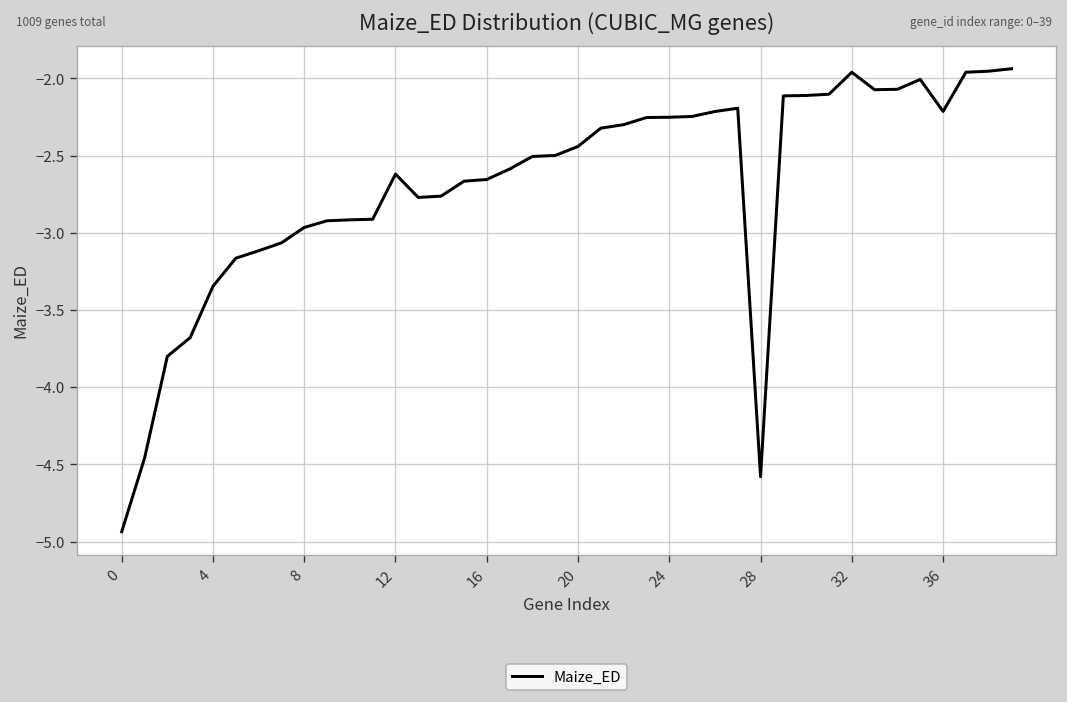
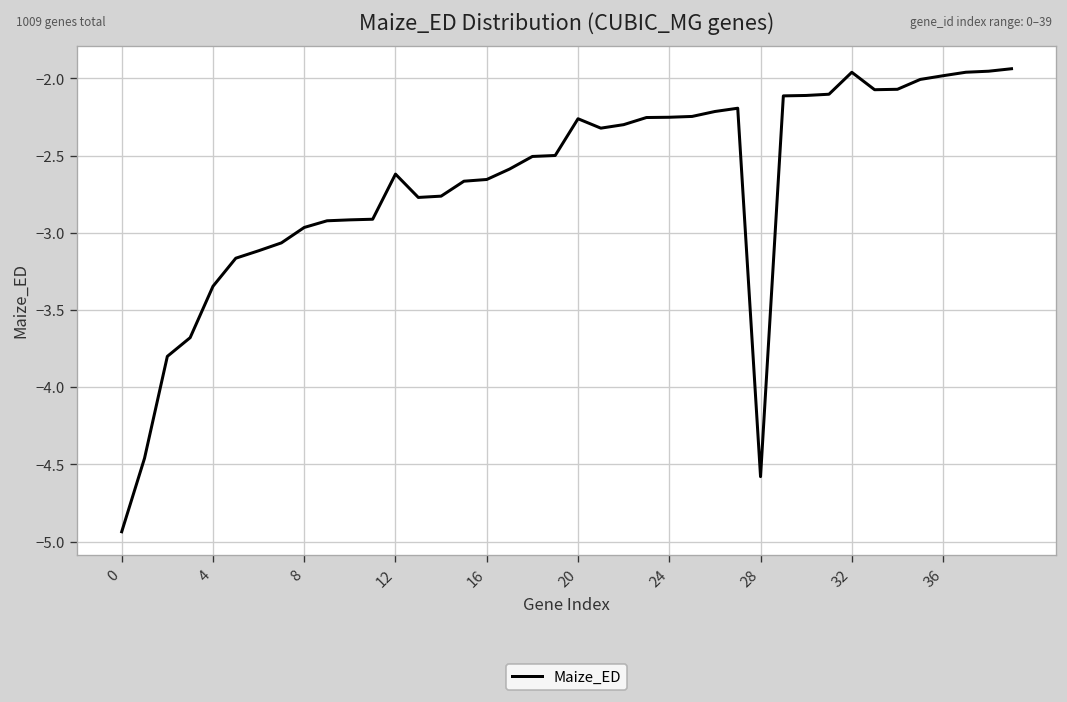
  {
    "0": -4.94,
    "4": -3.35,
    "8": -2.97,
    "12": -2.62,
    "16": -2.65,
-   "20": -2.44,
+   "20": -2.26,
    "24": -2.25,
    "28": -4.58,
    "32": -1.96,
-   "36": -2.21
+   "36": -1.98
  }
